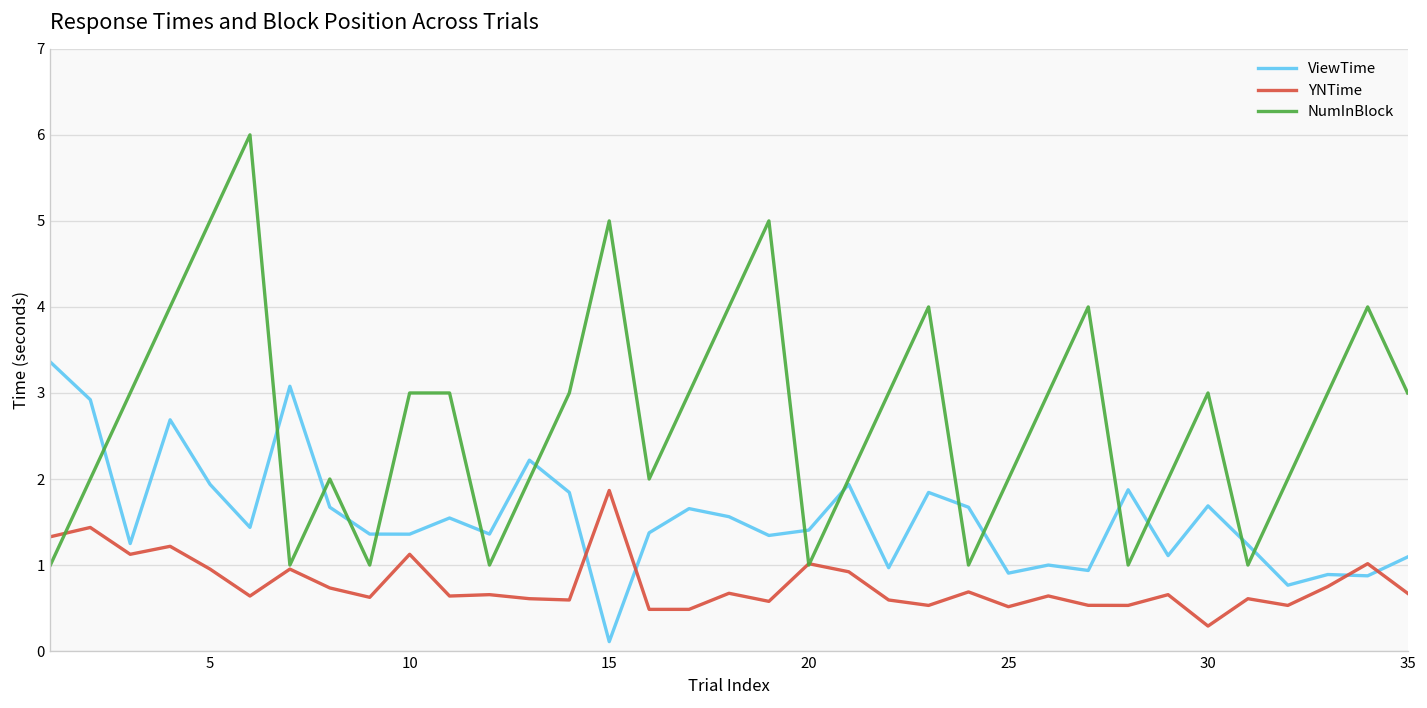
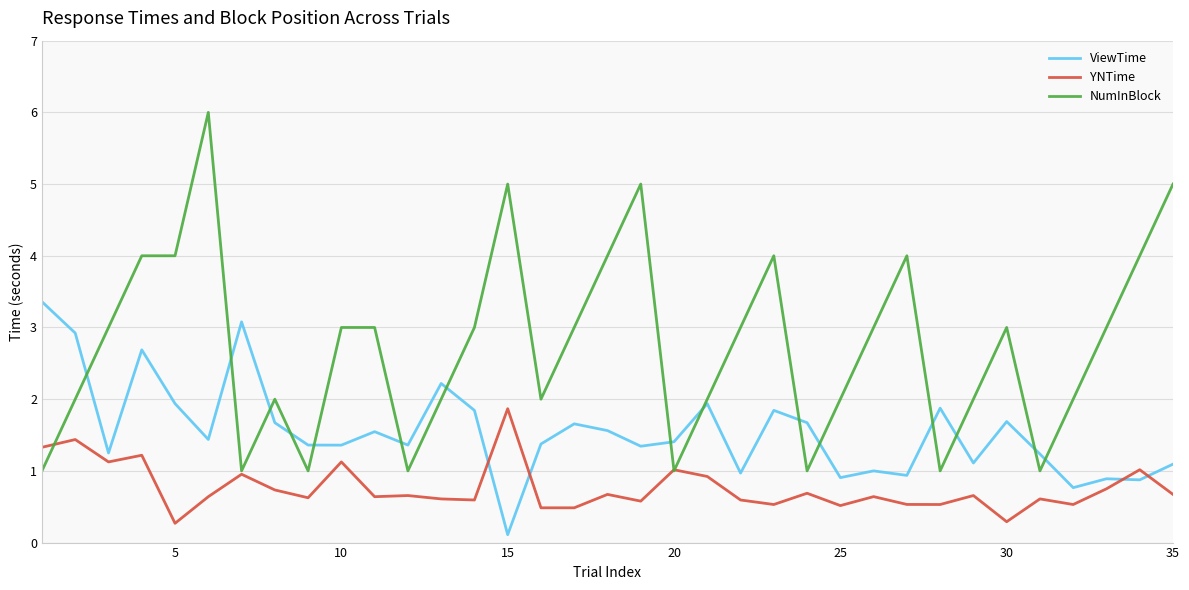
  {
    "ViewTime": {
      "5": 1.9,
      "10": 1.4,
      "15": 0.1,
      "20": 1.4,
      "25": 0.9,
      "30": 1.7,
      "35": 1.1
    },
    "YNTime": {
-     "5": 1.0,
+     "5": 0.3,
      "10": 1.1,
      "15": 1.9,
      "25": 0.5,
      "30": 0.3,
      "35": 0.7
    },
    "NumInBlock": {
-     "5": 5,
+     "5": 4,
      "10": 3,
      "15": 5,
      "25": 2,
      "30": 3,
-     "35": 3
+     "35": 5
    }
  }
